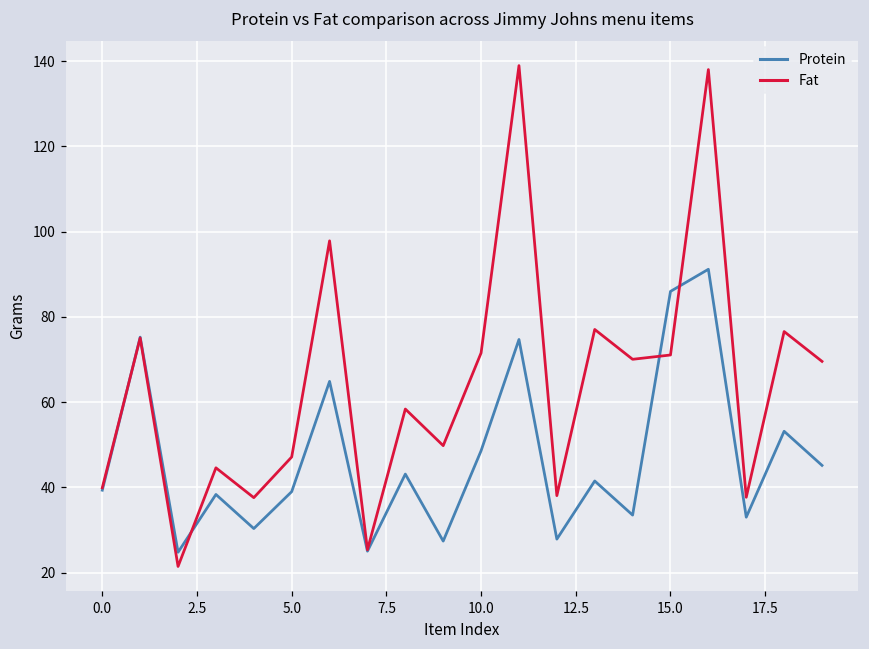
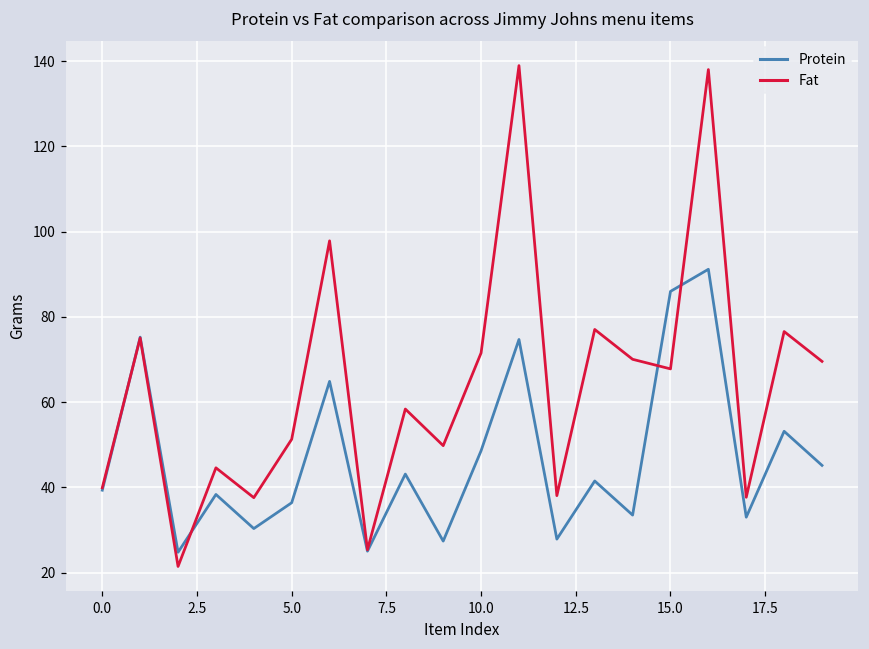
  {
    "Protein": {
-     "5.0": 39,
+     "5.0": 36,
      "10.0": 49,
      "15.0": 86
    },
    "Fat": {
-     "5.0": 47,
+     "5.0": 51,
      "10.0": 72,
-     "15.0": 71
+     "15.0": 68
    }
  }
